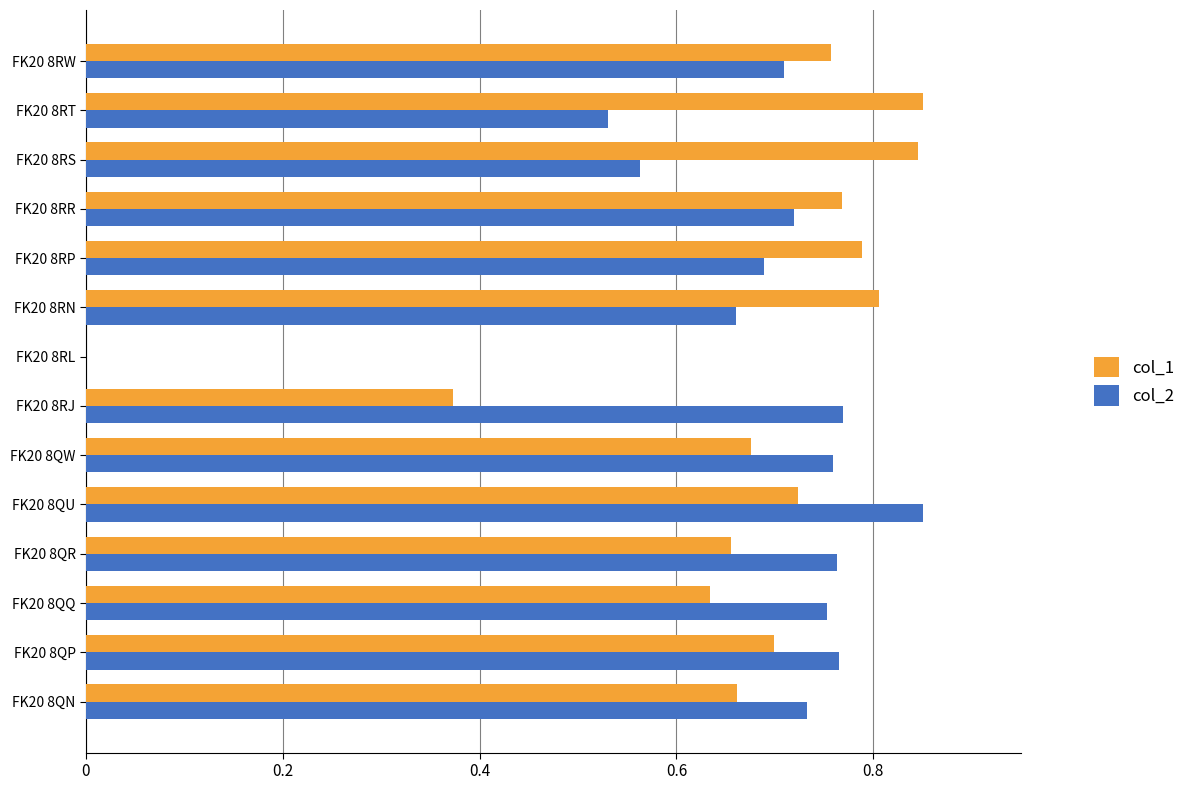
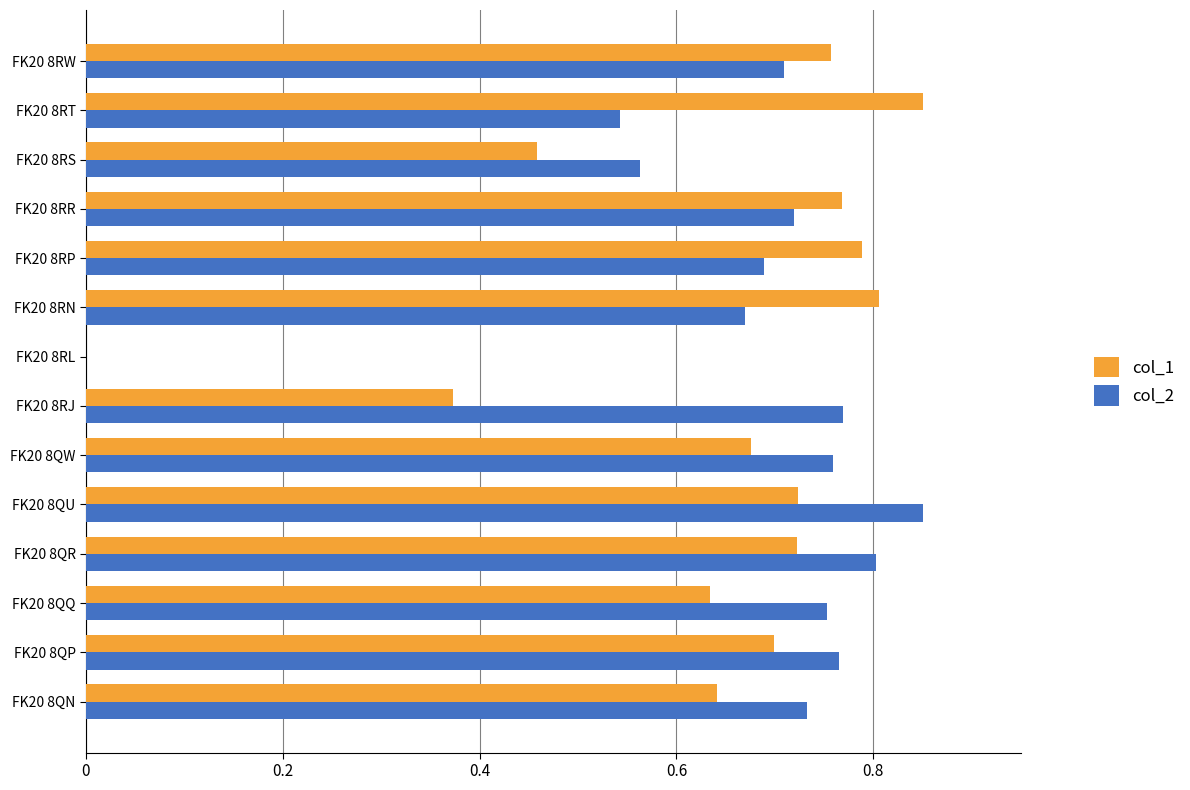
  {
    "col_1": {
      "FK20 8RW": 0.76,
      "FK20 8RT": 0.85,
-     "FK20 8RS": 0.85,
+     "FK20 8RS": 0.46,
      "FK20 8RR": 0.77,
      "FK20 8RP": 0.79,
      "FK20 8RN": 0.81,
      "FK20 8RL": 0.00,
      "FK20 8RJ": 0.37,
      "FK20 8QW": 0.68,
      "FK20 8QU": 0.72,
-     "FK20 8QR": 0.66,
+     "FK20 8QR": 0.72,
      "FK20 8QQ": 0.63,
      "FK20 8QP": 0.70,
-     "FK20 8QN": 0.66
+     "FK20 8QN": 0.64
    },
    "col_2": {
      "FK20 8RW": 0.71,
-     "FK20 8RT": 0.53,
+     "FK20 8RT": 0.54,
      "FK20 8RS": 0.56,
      "FK20 8RR": 0.72,
      "FK20 8RP": 0.69,
-     "FK20 8RN": 0.66,
+     "FK20 8RN": 0.67,
      "FK20 8RL": 0.00,
      "FK20 8RJ": 0.77,
      "FK20 8QW": 0.76,
      "FK20 8QU": 0.85,
-     "FK20 8QR": 0.76,
+     "FK20 8QR": 0.80,
      "FK20 8QQ": 0.75,
      "FK20 8QP": 0.77,
      "FK20 8QN": 0.73
    }
  }
